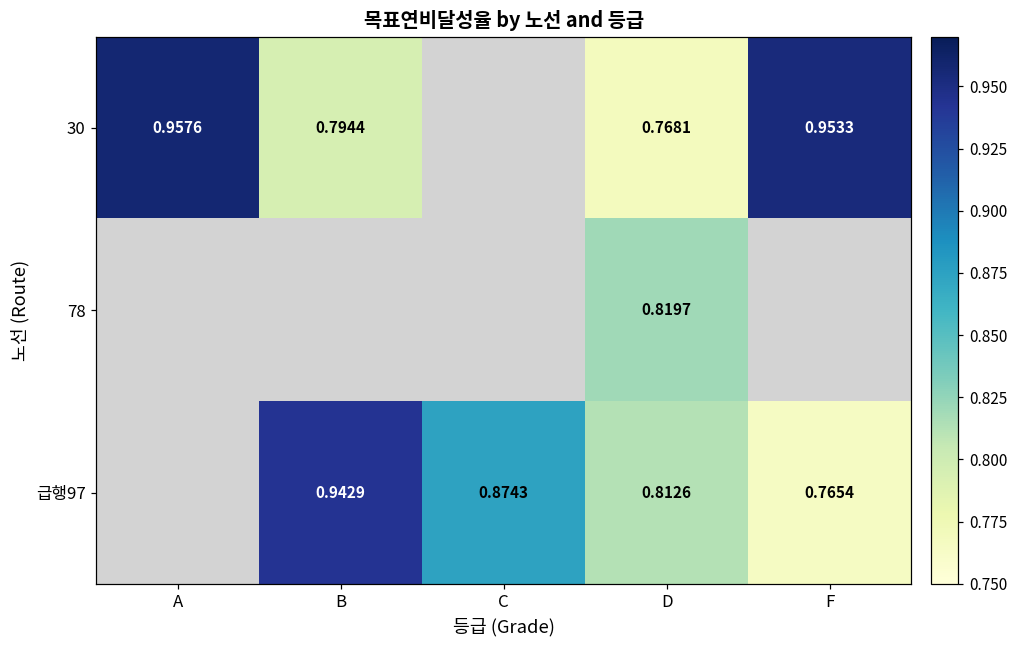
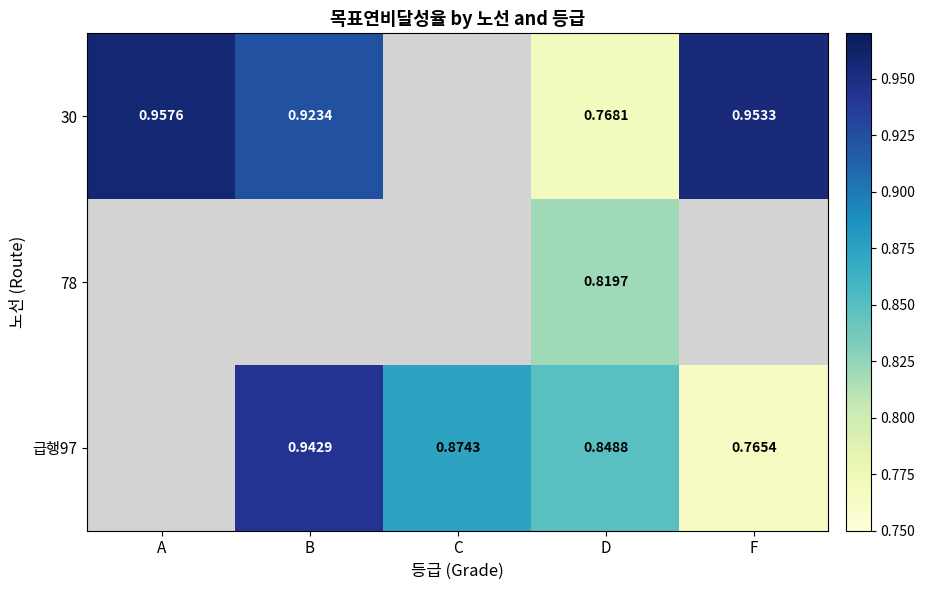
  {
    "30": {
      "A": 0.9576,
-     "B": 0.7944,
+     "B": 0.9234,
      "D": 0.7681,
      "F": 0.9533
    },
    "78": {
      "D": 0.8197
    },
    "급행97": {
      "B": 0.9429,
      "C": 0.8743,
-     "D": 0.8126,
+     "D": 0.8488,
      "F": 0.7654
    }
  }
